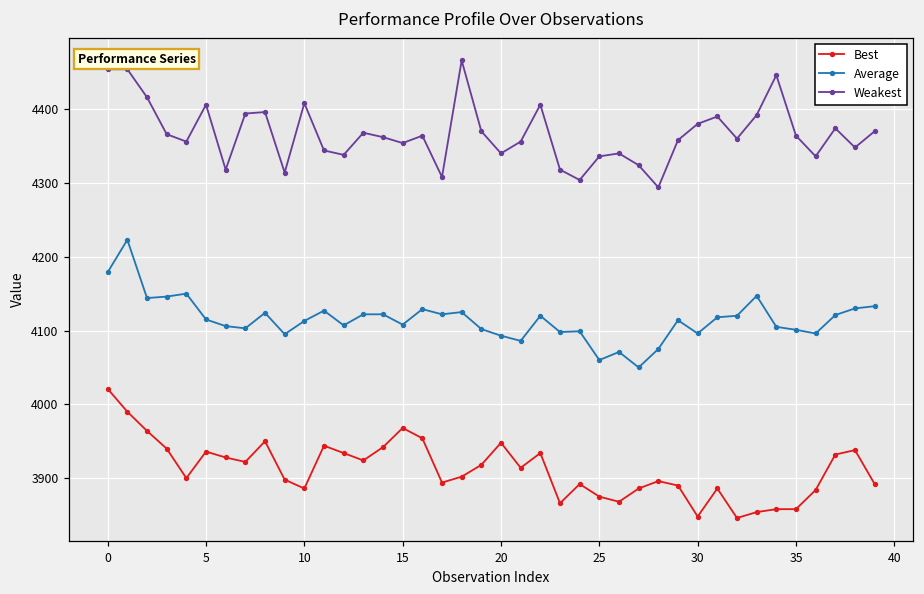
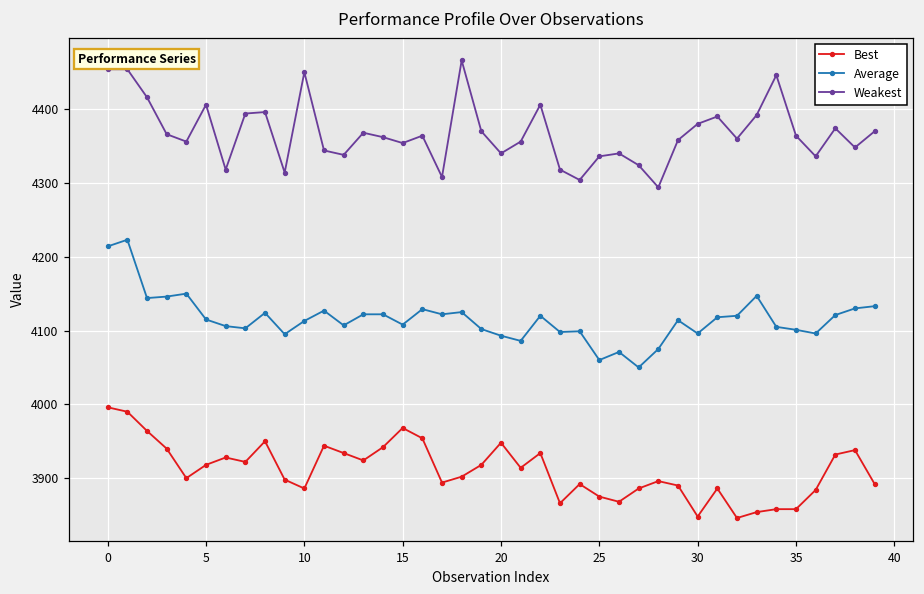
  {
    "Best": {
-     "0": 4020,
-     "5": 3940,
+     "0": 4000,
+     "5": 3920,
      "10": 3890,
      "15": 3970,
      "20": 3950,
      "25": 3880,
      "30": 3850,
      "35": 3860
    },
    "Average": {
-     "0": 4180,
+     "0": 4210,
      "5": 4120,
      "10": 4110,
      "15": 4110,
      "20": 4090,
      "25": 4060,
      "30": 4100,
      "35": 4100
    },
    "Weakest": {
      "5": 4410,
-     "10": 4410,
+     "10": 4450,
      "15": 4350,
      "20": 4340,
      "25": 4340,
      "30": 4380,
      "35": 4360
    }
  }
